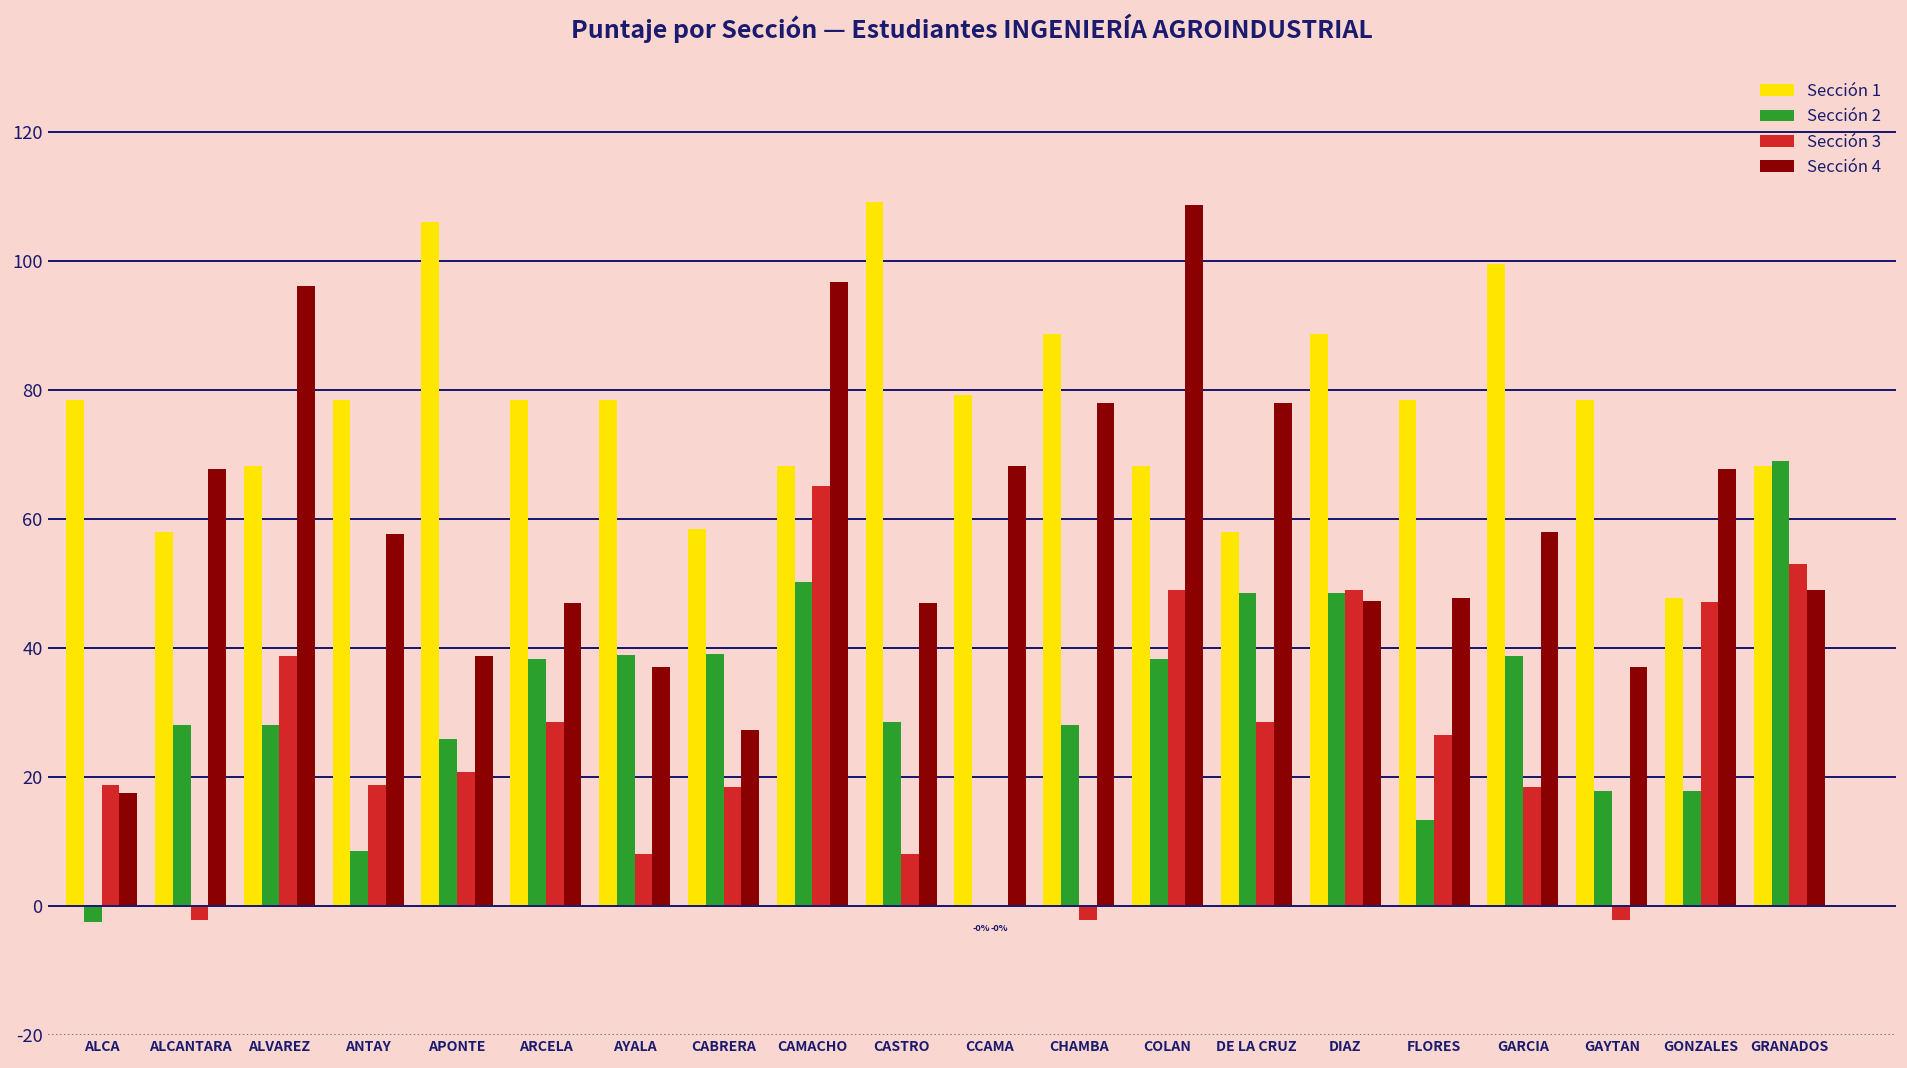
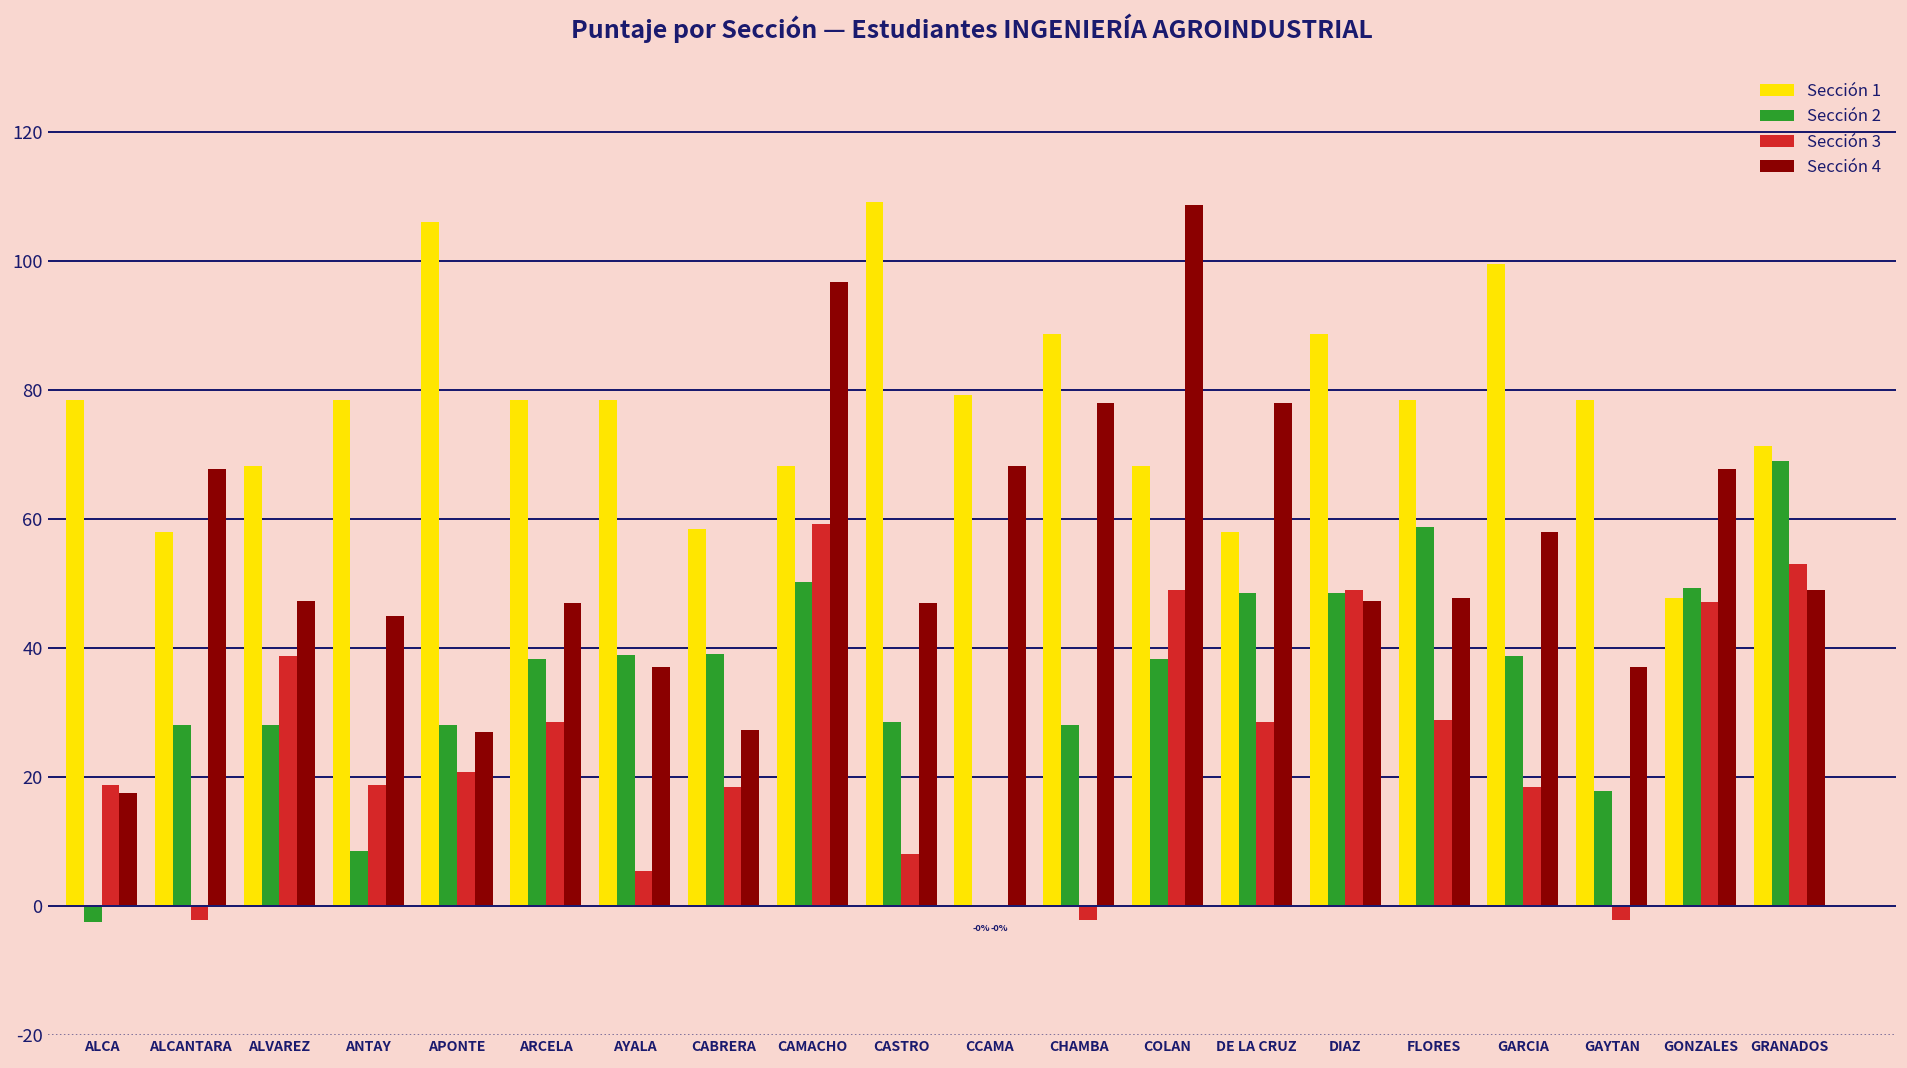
  {
    "Sección 1": {
      "ALCA": 78,
      "ALCANTARA": 58,
      "ALVAREZ": 68,
      "ANTAY": 78,
      "APONTE": 106,
      "ARCELA": 78,
      "AYALA": 78,
      "CABRERA": 58,
      "CAMACHO": 68,
      "CASTRO": 109,
      "CCAMA": 79,
      "CHAMBA": 89,
      "COLAN": 68,
      "DE LA CRUZ": 58,
      "DIAZ": 89,
      "FLORES": 78,
      "GARCIA": 100,
      "GAYTAN": 78,
      "GONZALES": 48,
-     "GRANADOS": 68
+     "GRANADOS": 71
    },
    "Sección 2": {
      "ALCA": -3,
      "ALCANTARA": 28,
      "ALVAREZ": 28,
      "ANTAY": 8,
-     "APONTE": 26,
+     "APONTE": 28,
      "ARCELA": 38,
      "AYALA": 39,
      "CABRERA": 39,
      "CAMACHO": 50,
      "CASTRO": 28,
      "CHAMBA": 28,
      "COLAN": 38,
      "DE LA CRUZ": 48,
      "DIAZ": 48,
-     "FLORES": 13,
+     "FLORES": 59,
      "GARCIA": 39,
      "GAYTAN": 18,
-     "GONZALES": 18,
+     "GONZALES": 49,
      "GRANADOS": 69
    },
    "Sección 3": {
      "ALCA": 19,
      "ALCANTARA": -2,
      "ALVAREZ": 39,
      "ANTAY": 19,
      "APONTE": 21,
      "ARCELA": 28,
-     "AYALA": 8,
+     "AYALA": 5,
      "CABRERA": 18,
-     "CAMACHO": 65,
+     "CAMACHO": 59,
      "CASTRO": 8,
      "CHAMBA": -2,
      "COLAN": 49,
      "DE LA CRUZ": 28,
      "DIAZ": 49,
-     "FLORES": 27,
+     "FLORES": 29,
      "GARCIA": 18,
      "GAYTAN": -2,
      "GONZALES": 47,
      "GRANADOS": 53
    },
    "Sección 4": {
      "ALCA": 17,
      "ALCANTARA": 68,
-     "ALVAREZ": 96,
-     "ANTAY": 58,
-     "APONTE": 39,
+     "ALVAREZ": 47,
+     "ANTAY": 45,
+     "APONTE": 27,
      "ARCELA": 47,
      "AYALA": 37,
      "CABRERA": 27,
      "CAMACHO": 97,
      "CASTRO": 47,
      "CCAMA": 68,
      "CHAMBA": 78,
      "COLAN": 109,
      "DE LA CRUZ": 78,
      "DIAZ": 47,
      "FLORES": 48,
      "GARCIA": 58,
      "GAYTAN": 37,
      "GONZALES": 68,
      "GRANADOS": 49
    }
  }
